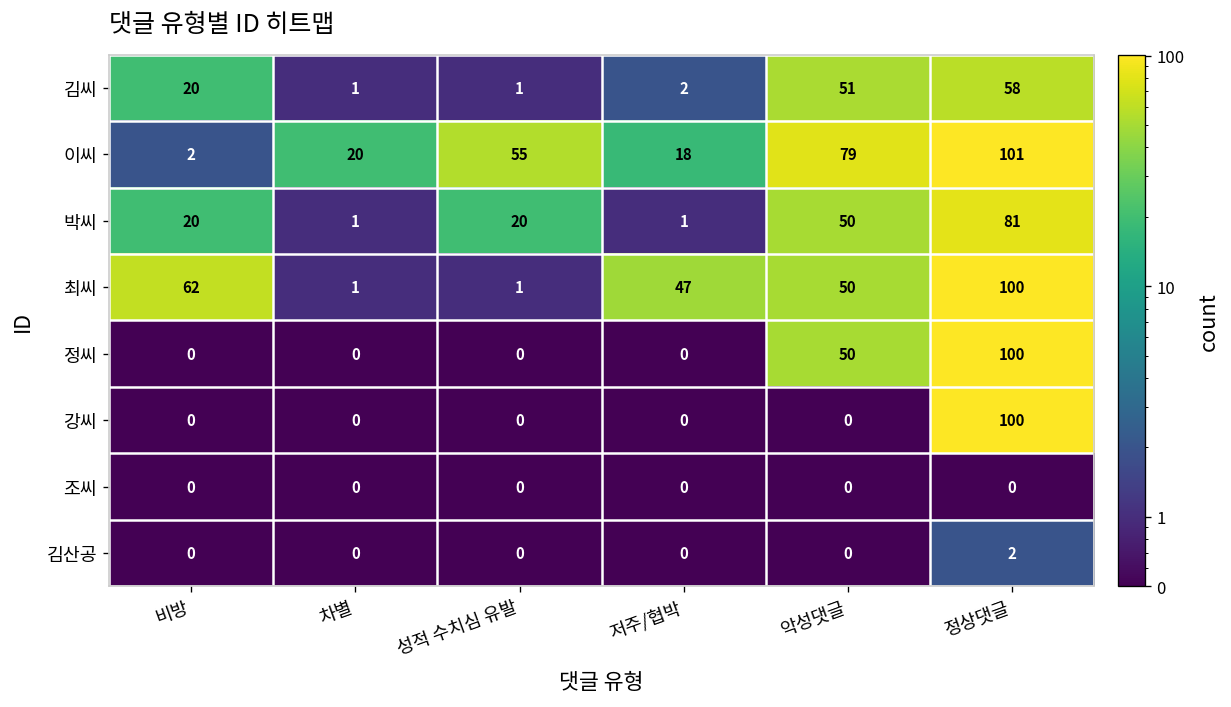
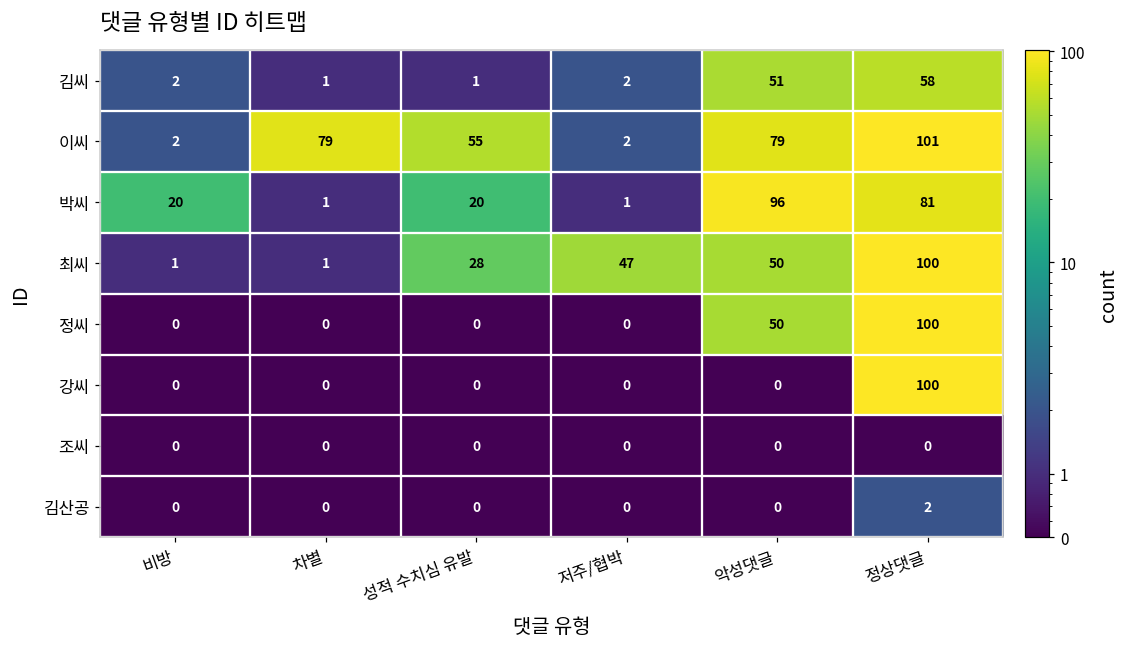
  {
    "김씨": {
-     "비방": 20,
+     "비방": 2,
      "차별": 1,
      "성적 수치심 유발": 1,
      "저주/협박": 2,
      "악성댓글": 51,
      "정상댓글": 58
    },
    "이씨": {
      "비방": 2,
-     "차별": 20,
+     "차별": 79,
      "성적 수치심 유발": 55,
-     "저주/협박": 18,
+     "저주/협박": 2,
      "악성댓글": 79,
      "정상댓글": 101
    },
    "박씨": {
      "비방": 20,
      "차별": 1,
      "성적 수치심 유발": 20,
      "저주/협박": 1,
-     "악성댓글": 50,
+     "악성댓글": 96,
      "정상댓글": 81
    },
    "최씨": {
-     "비방": 62,
+     "비방": 1,
      "차별": 1,
-     "성적 수치심 유발": 1,
+     "성적 수치심 유발": 28,
      "저주/협박": 47,
      "악성댓글": 50,
      "정상댓글": 100
    },
    "정씨": {
      "비방": 0,
      "차별": 0,
      "성적 수치심 유발": 0,
      "저주/협박": 0,
      "악성댓글": 50,
      "정상댓글": 100
    },
    "강씨": {
      "비방": 0,
      "차별": 0,
      "성적 수치심 유발": 0,
      "저주/협박": 0,
      "악성댓글": 0,
      "정상댓글": 100
    },
    "조씨": {
      "비방": 0,
      "차별": 0,
      "성적 수치심 유발": 0,
      "저주/협박": 0,
      "악성댓글": 0,
      "정상댓글": 0
    },
    "김산공": {
      "비방": 0,
      "차별": 0,
      "성적 수치심 유발": 0,
      "저주/협박": 0,
      "악성댓글": 0,
      "정상댓글": 2
    }
  }
